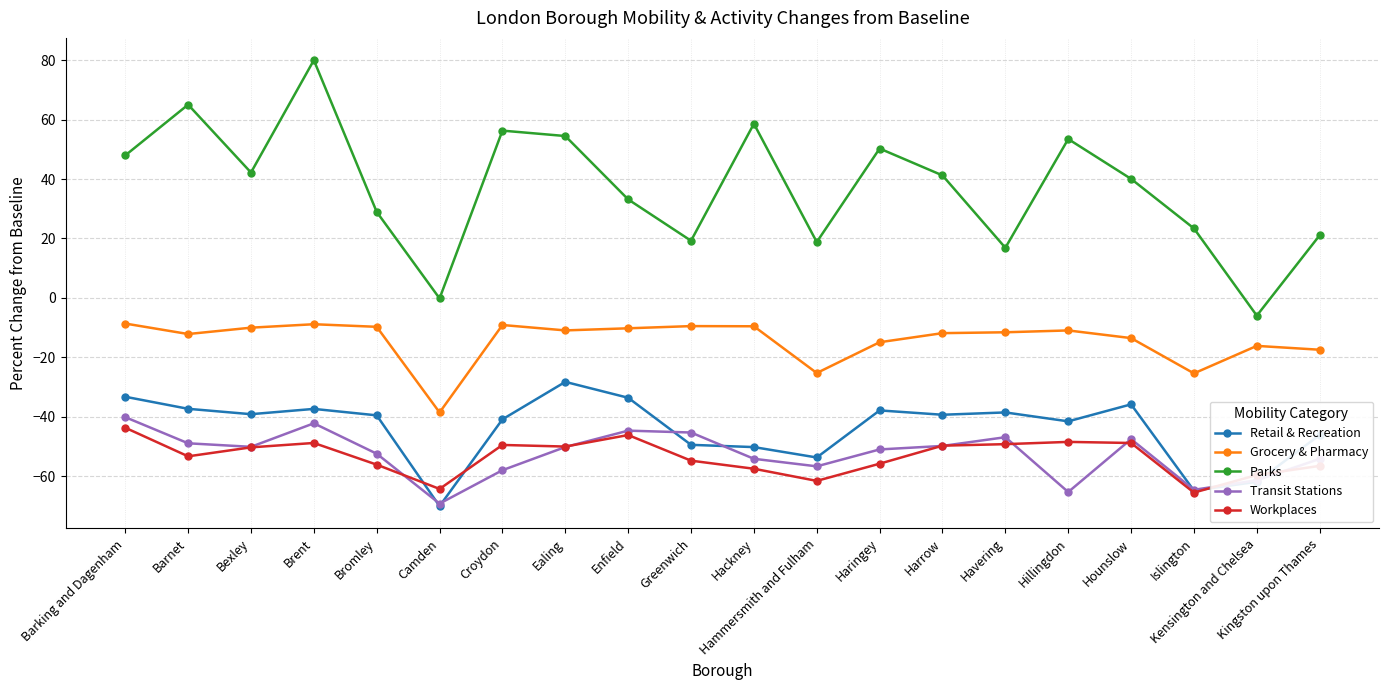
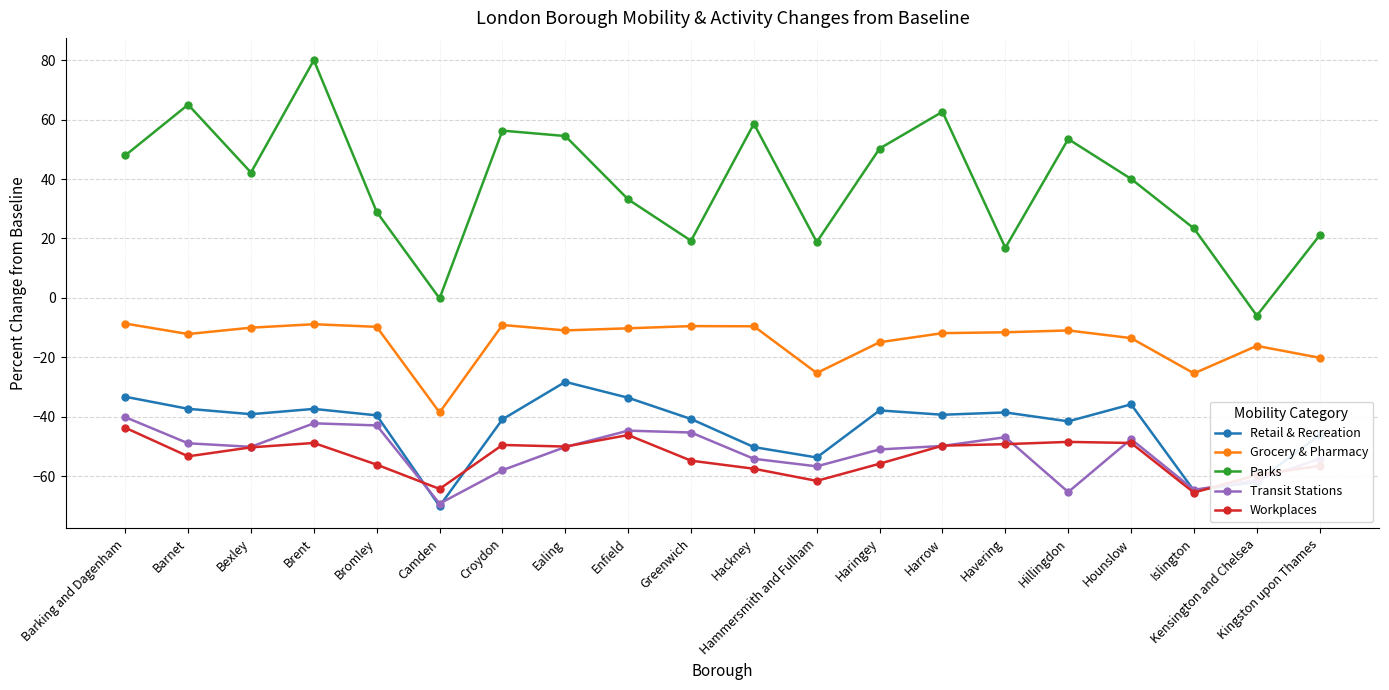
  {
    "Retail & Recreation": {
      "Barking and Dagenham": -33,
      "Barnet": -37,
      "Bexley": -39,
      "Brent": -37,
      "Bromley": -40,
      "Croydon": -41,
      "Ealing": -28,
      "Enfield": -34,
-     "Greenwich": -50,
+     "Greenwich": -41,
      "Hackney": -50,
      "Hammersmith and Fulham": -54,
      "Haringey": -38,
      "Harrow": -39,
      "Havering": -39,
      "Hillingdon": -42,
      "Hounslow": -36
    },
    "Grocery & Pharmacy": {
      "Barking and Dagenham": -9,
      "Barnet": -12,
      "Bexley": -10,
      "Brent": -9,
      "Bromley": -10,
      "Camden": -39,
      "Croydon": -9,
      "Ealing": -11,
      "Enfield": -10,
      "Greenwich": -10,
      "Hackney": -10,
      "Hammersmith and Fulham": -25,
      "Haringey": -15,
      "Harrow": -12,
      "Havering": -12,
      "Hillingdon": -11,
      "Hounslow": -14,
      "Islington": -25,
      "Kensington and Chelsea": -16,
-     "Kingston upon Thames": -17
+     "Kingston upon Thames": -20
    },
    "Parks": {
      "Barking and Dagenham": 48,
      "Barnet": 65,
      "Bexley": 42,
      "Brent": 80,
      "Bromley": 29,
      "Camden": 0,
      "Croydon": 56,
      "Ealing": 54,
      "Enfield": 33,
      "Greenwich": 19,
      "Hackney": 59,
      "Hammersmith and Fulham": 19,
      "Haringey": 50,
-     "Harrow": 41,
+     "Harrow": 63,
      "Havering": 17,
      "Hillingdon": 53,
      "Hounslow": 40,
      "Islington": 23,
      "Kensington and Chelsea": -6,
      "Kingston upon Thames": 21
    },
    "Transit Stations": {
      "Barking and Dagenham": -40,
      "Barnet": -49,
      "Brent": -42,
-     "Bromley": -52,
+     "Bromley": -43,
      "Croydon": -58,
      "Enfield": -45,
      "Greenwich": -45,
      "Hackney": -54,
      "Hammersmith and Fulham": -57,
      "Haringey": -51,
      "Havering": -47,
      "Hillingdon": -65,
      "Hounslow": -48
    },
    "Workplaces": {
      "Barking and Dagenham": -44,
      "Barnet": -53,
      "Brent": -49,
      "Bromley": -56,
      "Camden": -64,
      "Croydon": -50,
      "Enfield": -46,
      "Greenwich": -55,
      "Hackney": -58,
      "Hammersmith and Fulham": -62,
      "Haringey": -56,
      "Havering": -49,
      "Hillingdon": -49,
      "Hounslow": -49
    }
  }
